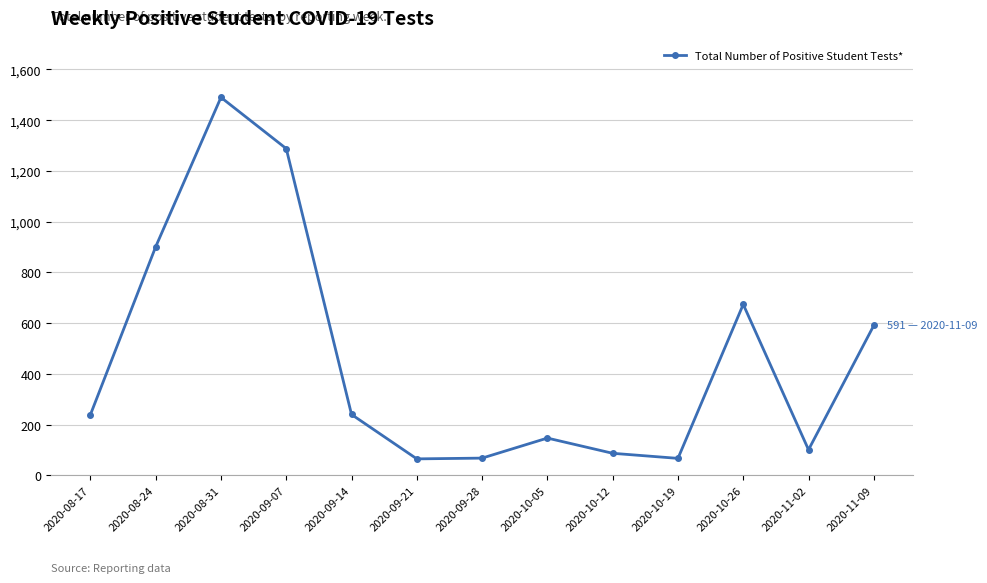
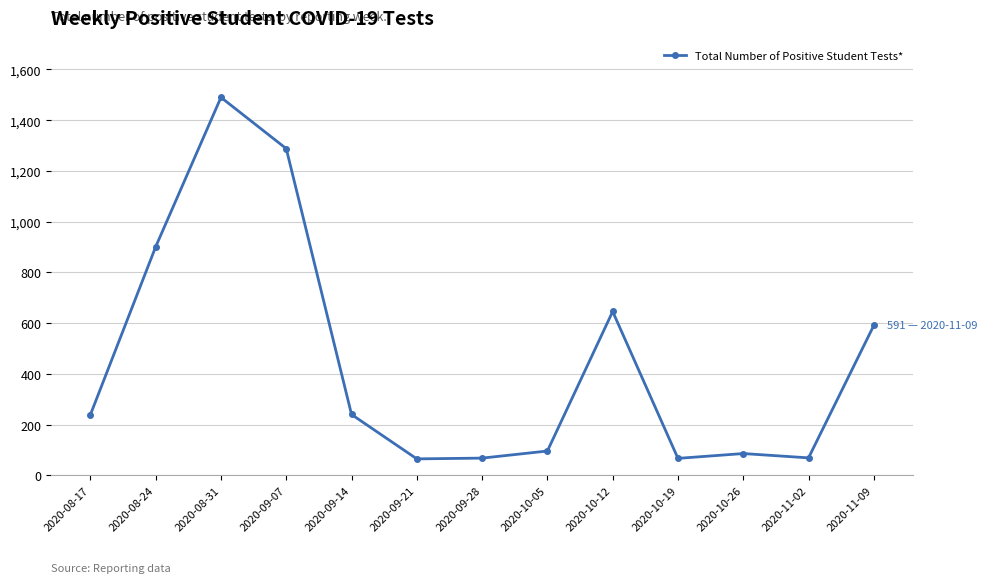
  {
    "2020-08-17": "240",
    "2020-08-24": "900",
    "2020-08-31": "1,490",
    "2020-09-07": "1,290",
    "2020-09-14": "240",
    "2020-09-21": "70",
    "2020-09-28": "70",
-   "2020-10-05": "150",
-   "2020-10-12": "90",
+   "2020-10-05": "100",
+   "2020-10-12": "650",
    "2020-10-19": "70",
-   "2020-10-26": "670",
-   "2020-11-02": "100"
+   "2020-10-26": "90",
+   "2020-11-02": "70"
  }
